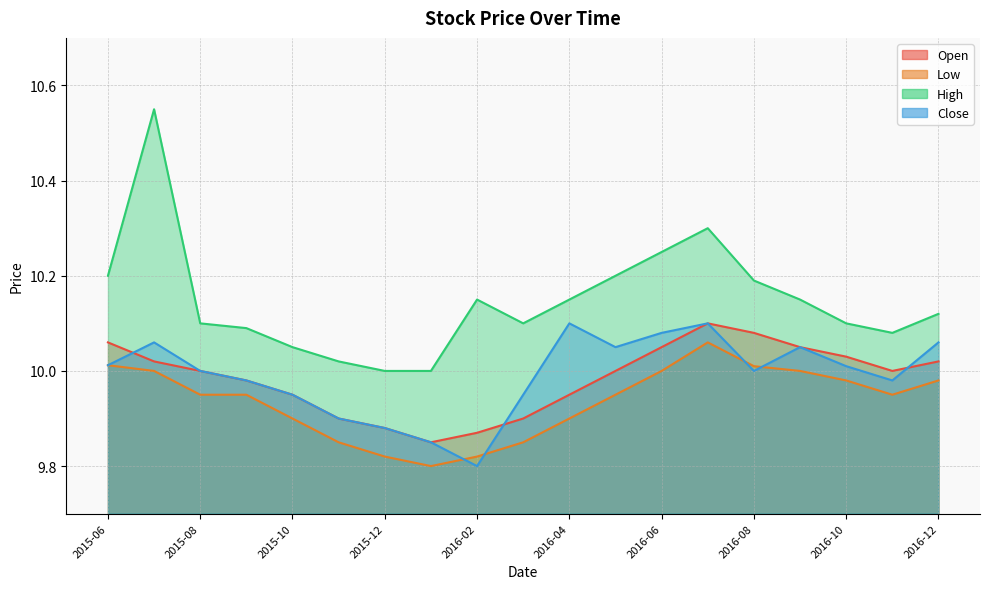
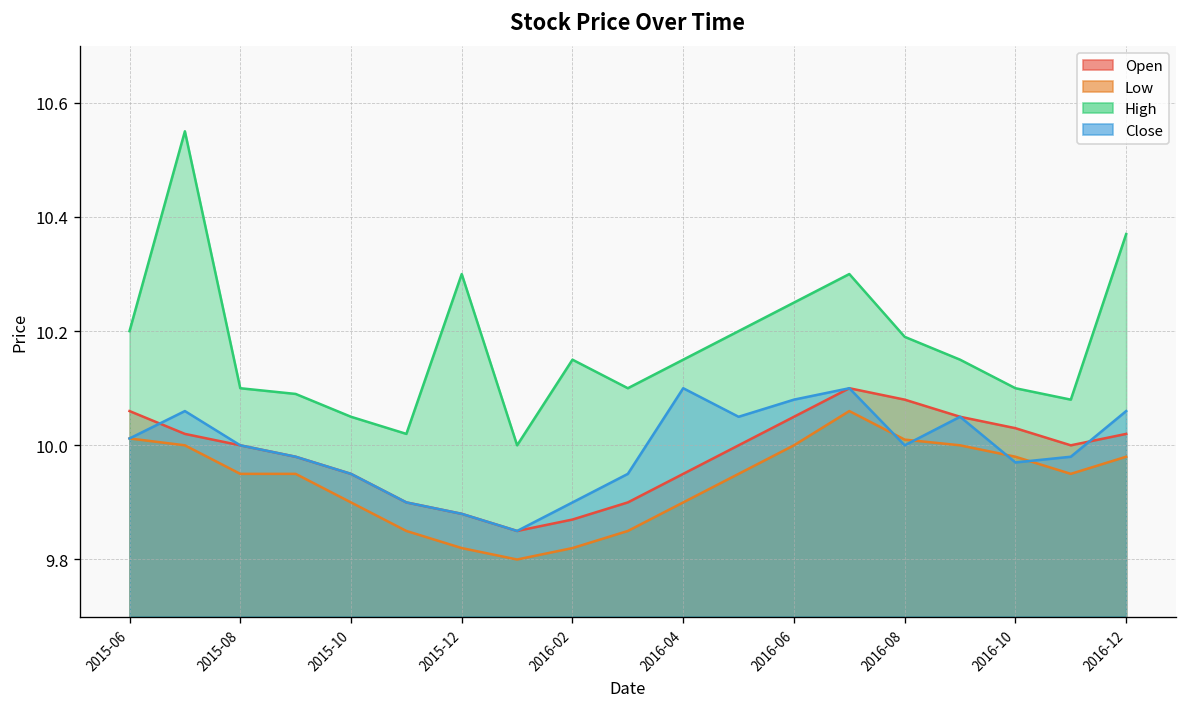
  {
    "High": {
      "2015-06": 10.20,
      "2015-08": 10.10,
      "2015-10": 10.05,
-     "2015-12": 10.0,
+     "2015-12": 10.3,
      "2016-02": 10.15,
      "2016-04": 10.15,
      "2016-06": 10.25,
      "2016-08": 10.19,
      "2016-10": 10.10,
-     "2016-12": 10.12
+     "2016-12": 10.37
    },
    "Close": {
-     "2016-02": 9.8,
+     "2016-02": 9.9,
      "2016-04": 10.10,
      "2016-06": 10.08,
      "2016-08": 10.00,
-     "2016-10": 10.01,
+     "2016-10": 9.97,
      "2016-12": 10.06
    }
  }
